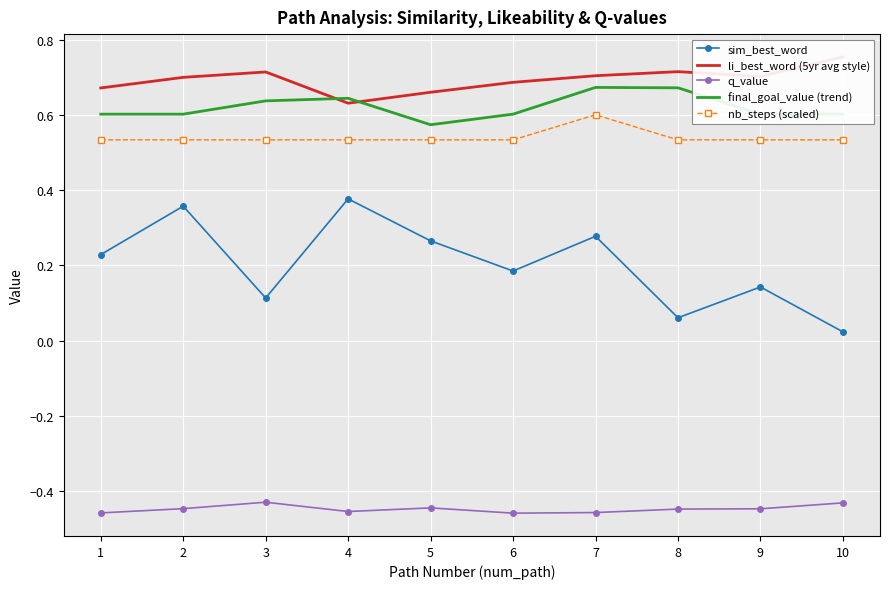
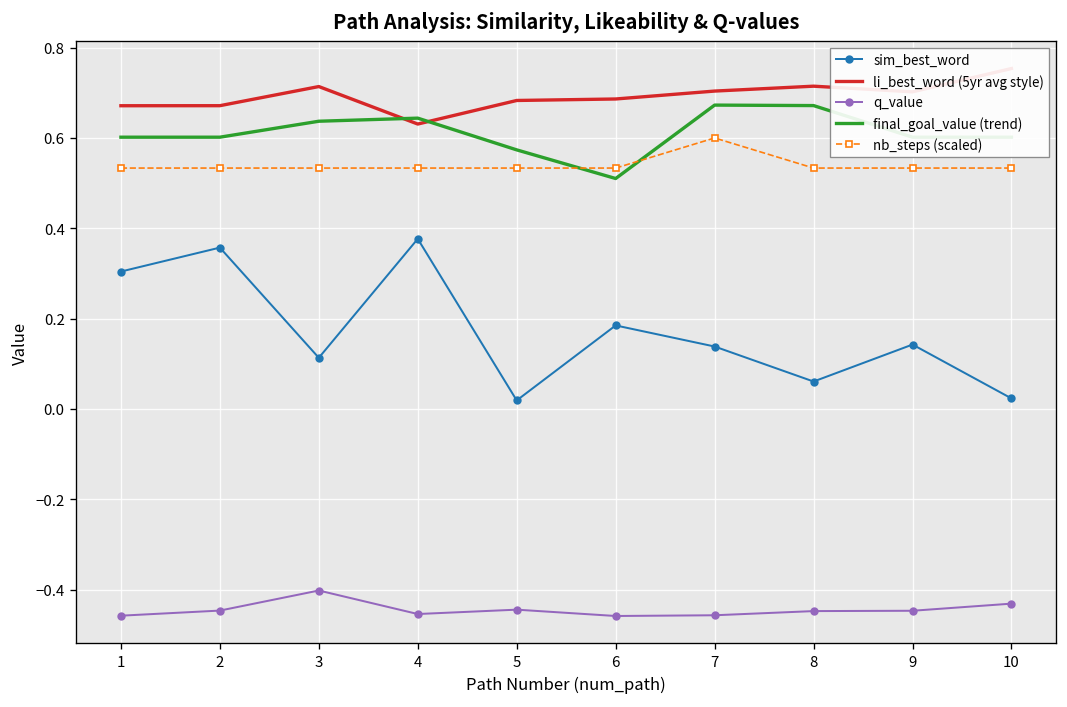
  {
    "sim_best_word": {
-     "1": 0.23,
+     "1": 0.30,
      "2": 0.36,
      "3": 0.11,
      "4": 0.38,
-     "5": 0.26,
+     "5": 0.02,
      "6": 0.18,
-     "7": 0.28,
+     "7": 0.14,
      "8": 0.06,
      "9": 0.14,
      "10": 0.02
    },
    "li_best_word (5yr avg style)": {
      "1": 0.67,
-     "2": 0.70,
+     "2": 0.67,
      "3": 0.71,
      "4": 0.63,
-     "5": 0.66,
+     "5": 0.68,
      "6": 0.69,
      "7": 0.70,
      "8": 0.71
    },
    "q_value": {
      "1": -0.46,
      "2": -0.45,
-     "3": -0.43,
+     "3": -0.40,
      "4": -0.45,
      "5": -0.44,
      "6": -0.46,
      "7": -0.46,
      "8": -0.45,
      "9": -0.45,
      "10": -0.43
    },
    "final_goal_value (trend)": {
      "1": 0.60,
      "2": 0.60,
      "3": 0.64,
      "4": 0.64,
      "5": 0.57,
-     "6": 0.60,
+     "6": 0.51,
      "7": 0.67,
      "8": 0.67
    },
    "nb_steps (scaled)": {
      "1": 0.53,
      "2": 0.53,
      "3": 0.53,
      "4": 0.53,
      "5": 0.53,
      "6": 0.53,
      "7": 0.60,
      "8": 0.53,
      "9": 0.53,
      "10": 0.53
    }
  }
